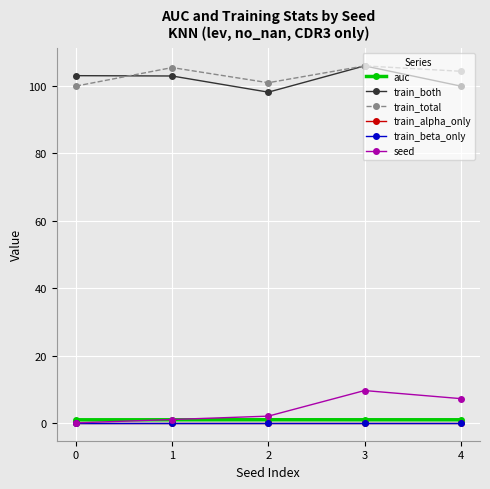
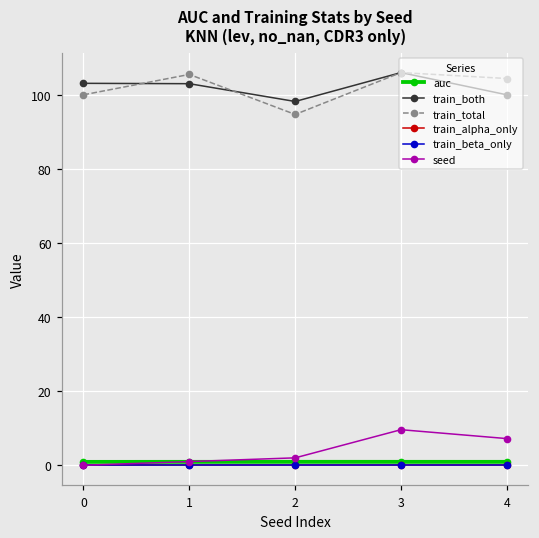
  {
    "auc": {
      "0": 1,
      "2": 1,
      "3": 1,
      "4": 1
    },
    "train_both": {
      "0": 103,
      "1": 103,
      "2": 98
    },
    "train_total": {
      "0": 100,
      "1": 106,
-     "2": 101
+     "2": 95
    },
    "train_beta_only": {
      "1": 0,
      "2": 0,
      "3": 0,
      "4": 0
    },
    "seed": {
      "2": 2,
      "3": 10,
      "4": 7
    }
  }
